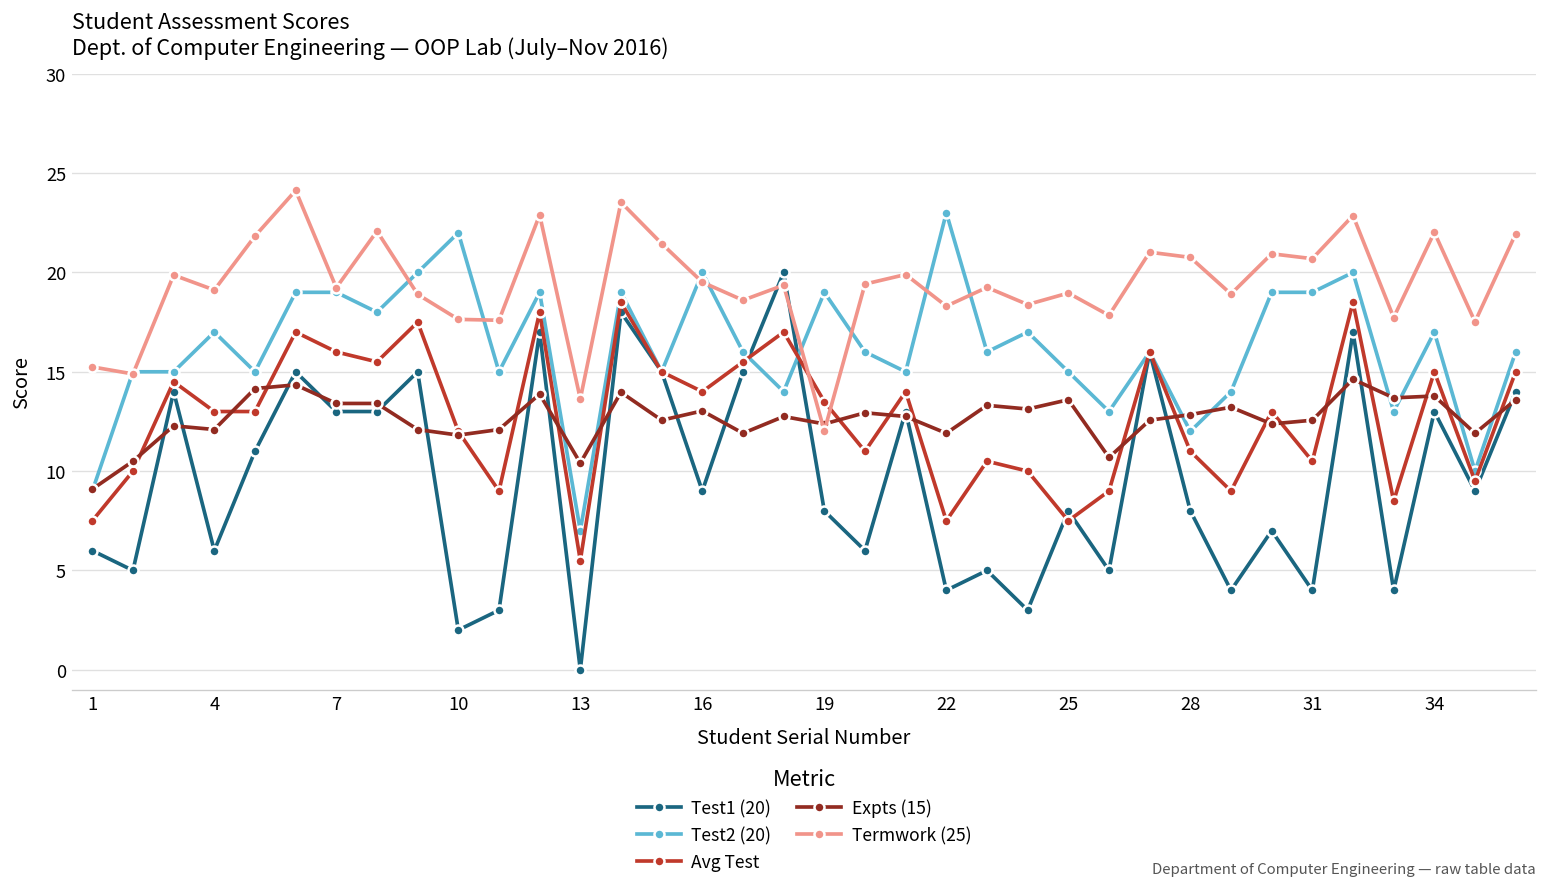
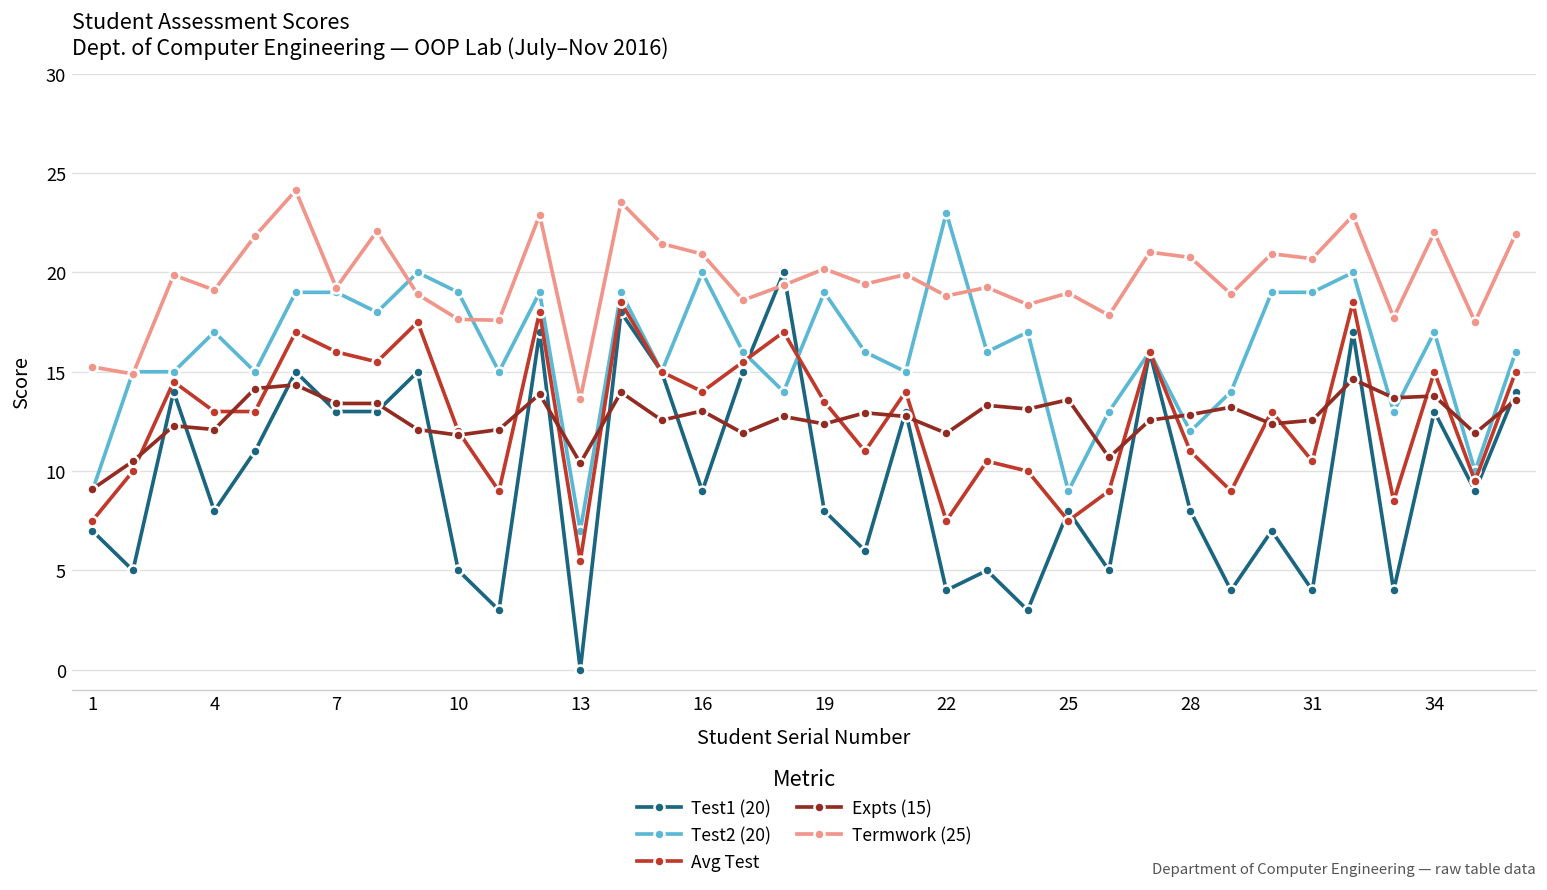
  {
    "Test1 (20)": {
-     "1": 6,
-     "4": 6,
+     "1": 7,
+     "4": 8,
      "7": 13,
-     "10": 2,
+     "10": 5,
      "13": 0,
      "16": 9,
      "19": 8,
      "22": 4,
      "25": 8,
      "28": 8,
      "31": 4,
      "34": 13
    },
    "Test2 (20)": {
      "4": 17,
      "7": 19,
-     "10": 22,
+     "10": 19,
      "13": 7,
      "16": 20,
      "19": 19,
      "22": 23,
-     "25": 15,
+     "25": 9,
      "28": 12,
      "31": 19,
      "34": 17
    },
    "Termwork (25)": {
      "1": 15.2,
      "4": 19.1,
      "7": 19.2,
      "10": 17.6,
      "13": 13.6,
-     "16": 19.5,
-     "19": 12.0,
-     "22": 18.3,
+     "16": 20.9,
+     "19": 20.2,
+     "22": 18.8,
      "25": 19.0,
      "28": 20.8,
      "31": 20.7,
      "34": 22.0
    }
  }
